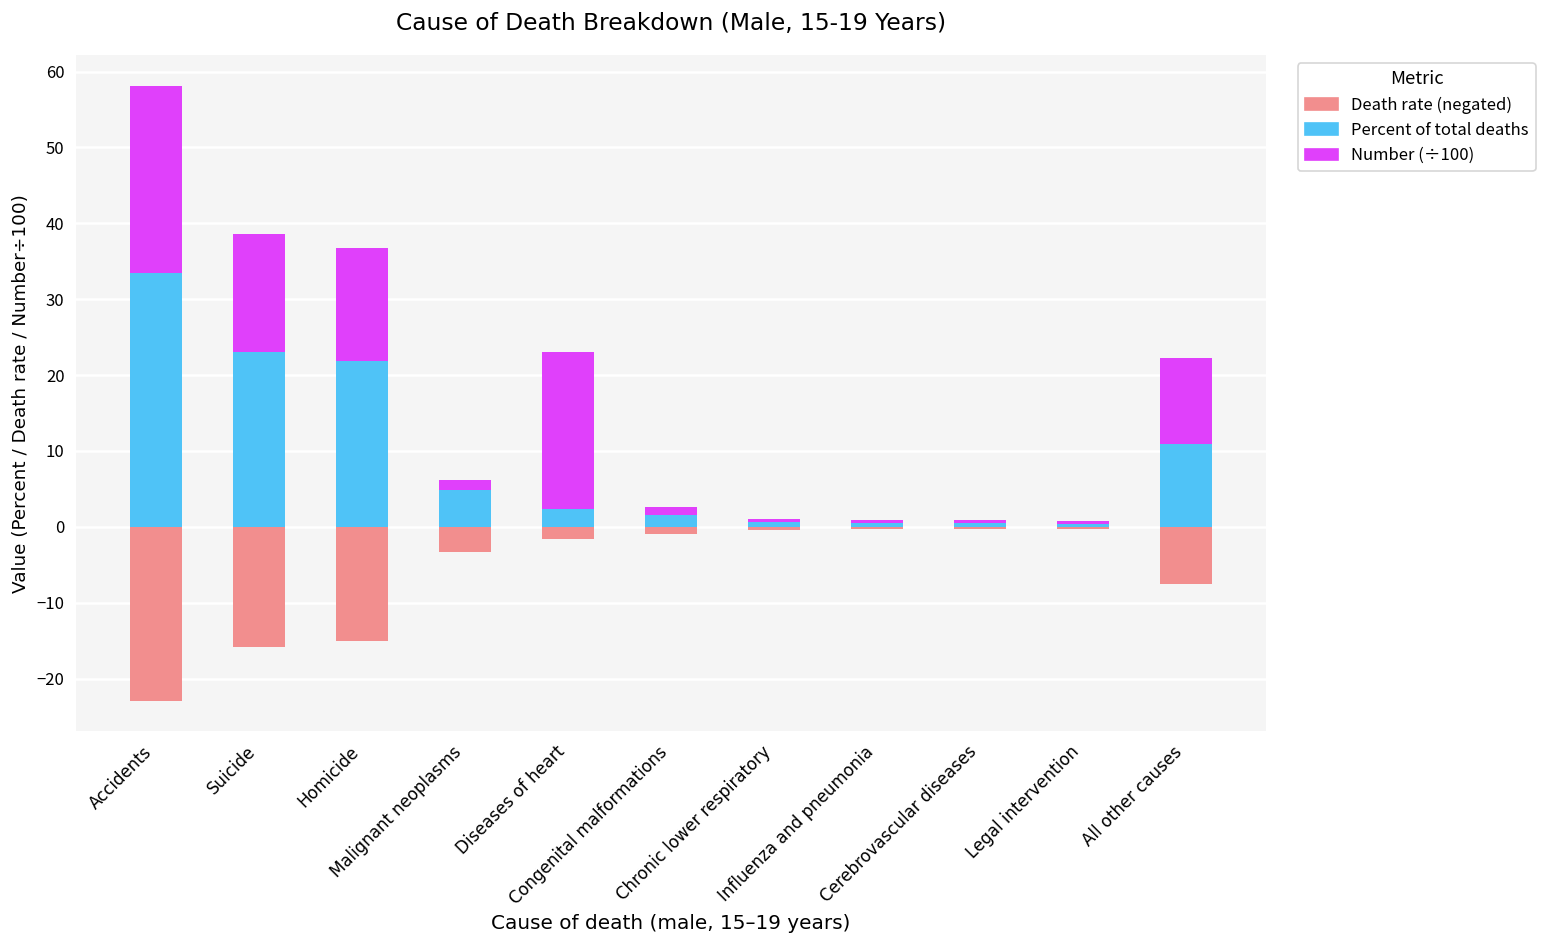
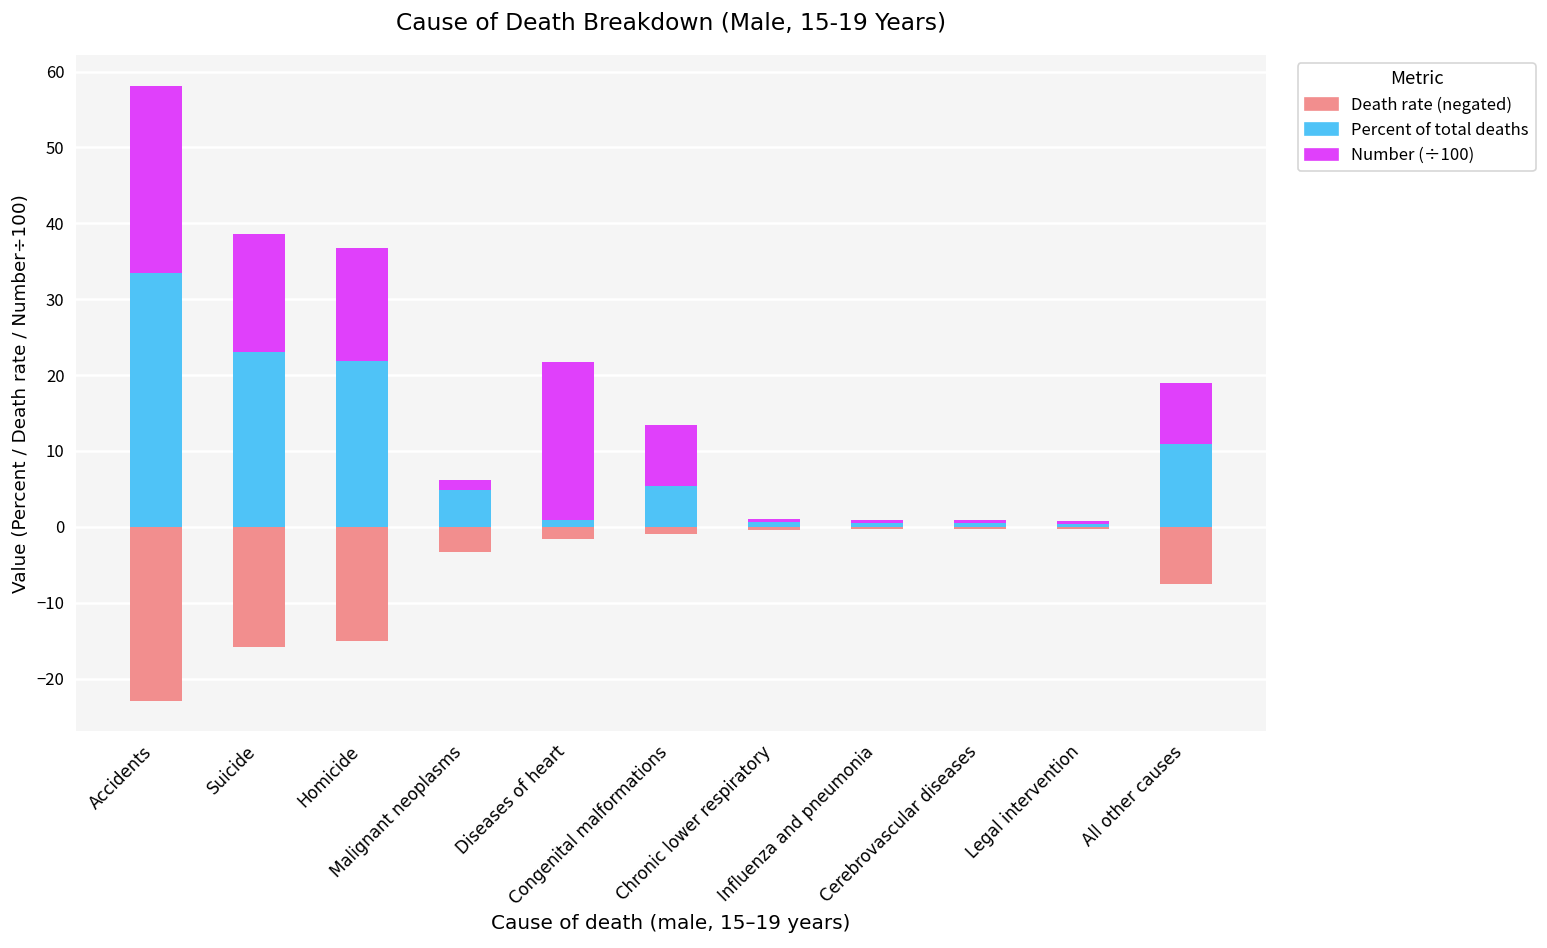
  {
    "Percent of total deaths": {
      "Accidents": 34,
      "Suicide": 23,
      "Homicide": 22,
      "Malignant neoplasms": 5,
-     "Diseases of heart": 2,
-     "Congenital malformations": 2,
+     "Diseases of heart": 1,
+     "Congenital malformations": 5,
      "Chronic lower respiratory": 1,
      "Influenza and pneumonia": 1,
      "Cerebrovascular diseases": 1,
      "Legal intervention": 0,
      "All other causes": 11
    },
    "Number (÷100)": {
      "Accidents": 25,
      "Suicide": 15,
      "Homicide": 15,
      "Malignant neoplasms": 1,
      "Diseases of heart": 21,
-     "Congenital malformations": 1,
+     "Congenital malformations": 8,
      "Chronic lower respiratory": 0,
-     "All other causes": 11
+     "All other causes": 8
    }
  }
